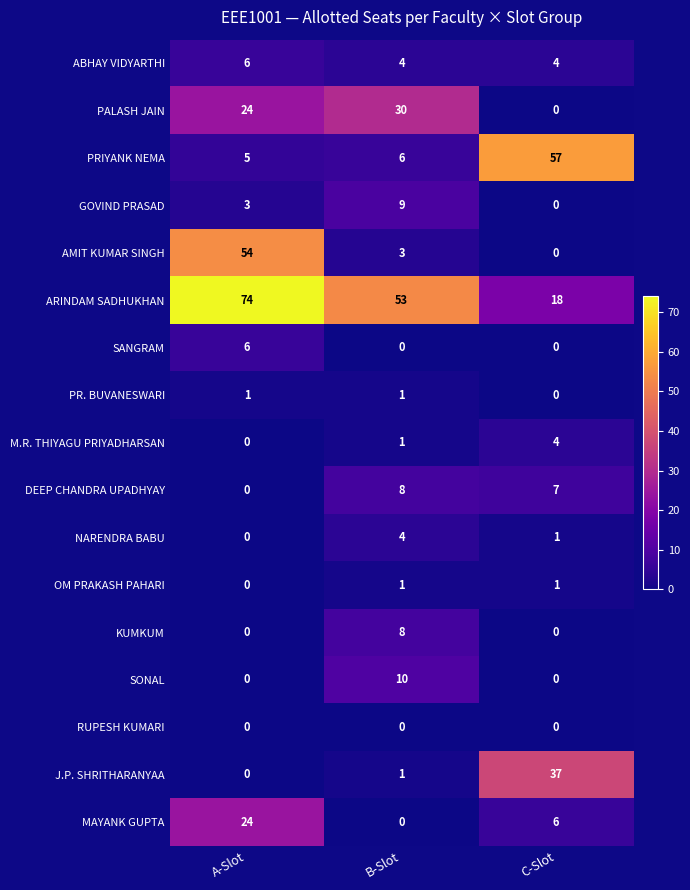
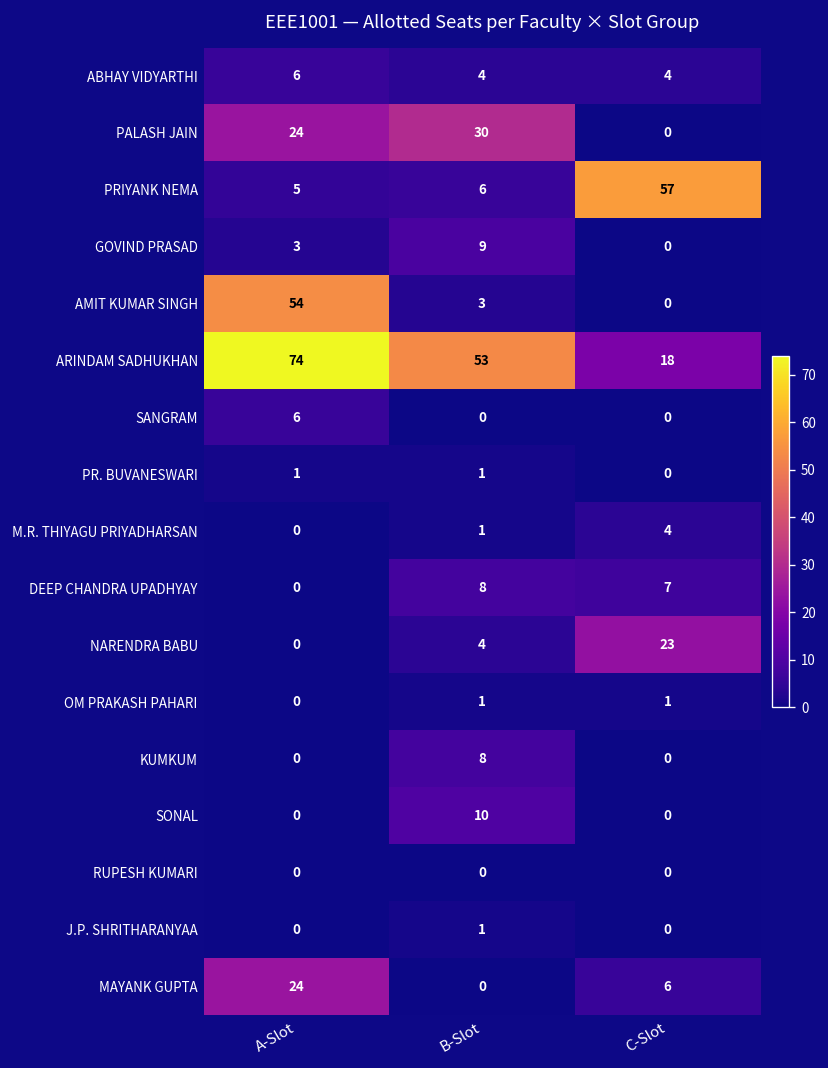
  {
    "ABHAY VIDYARTHI": {
      "A-Slot": 6,
      "B-Slot": 4,
      "C-Slot": 4
    },
    "PALASH JAIN": {
      "A-Slot": 24,
      "B-Slot": 30,
      "C-Slot": 0
    },
    "PRIYANK NEMA": {
      "A-Slot": 5,
      "B-Slot": 6,
      "C-Slot": 57
    },
    "GOVIND PRASAD": {
      "A-Slot": 3,
      "B-Slot": 9,
      "C-Slot": 0
    },
    "AMIT KUMAR SINGH": {
      "A-Slot": 54,
      "B-Slot": 3,
      "C-Slot": 0
    },
    "ARINDAM SADHUKHAN": {
      "A-Slot": 74,
      "B-Slot": 53,
      "C-Slot": 18
    },
    "SANGRAM": {
      "A-Slot": 6,
      "B-Slot": 0,
      "C-Slot": 0
    },
    "PR. BUVANESWARI": {
      "A-Slot": 1,
      "B-Slot": 1,
      "C-Slot": 0
    },
    "M.R. THIYAGU PRIYADHARSAN": {
      "A-Slot": 0,
      "B-Slot": 1,
      "C-Slot": 4
    },
    "DEEP CHANDRA UPADHYAY": {
      "A-Slot": 0,
      "B-Slot": 8,
      "C-Slot": 7
    },
    "NARENDRA BABU": {
      "A-Slot": 0,
      "B-Slot": 4,
-     "C-Slot": 1
+     "C-Slot": 23
    },
    "OM PRAKASH PAHARI": {
      "A-Slot": 0,
      "B-Slot": 1,
      "C-Slot": 1
    },
    "KUMKUM": {
      "A-Slot": 0,
      "B-Slot": 8,
      "C-Slot": 0
    },
    "SONAL": {
      "A-Slot": 0,
      "B-Slot": 10,
      "C-Slot": 0
    },
    "RUPESH KUMARI": {
      "A-Slot": 0,
      "B-Slot": 0,
      "C-Slot": 0
    },
    "J.P. SHRITHARANYAA": {
      "A-Slot": 0,
      "B-Slot": 1,
-     "C-Slot": 37
+     "C-Slot": 0
    },
    "MAYANK GUPTA": {
      "A-Slot": 24,
      "B-Slot": 0,
      "C-Slot": 6
    }
  }
